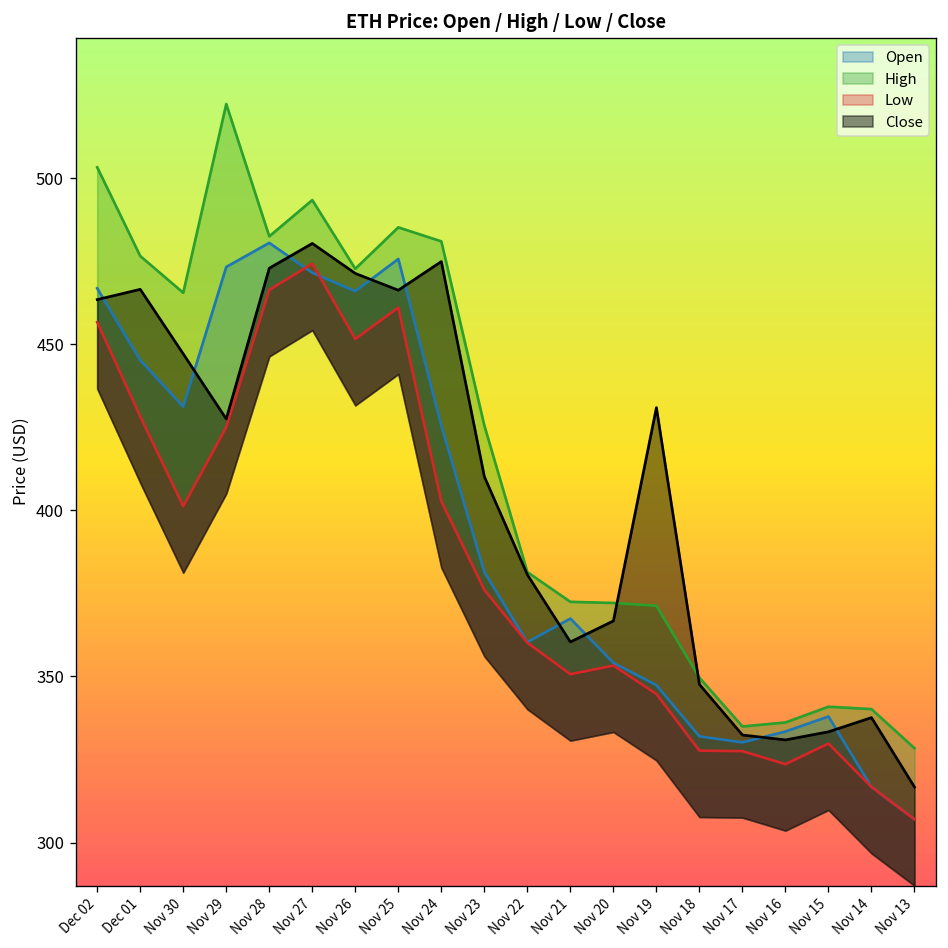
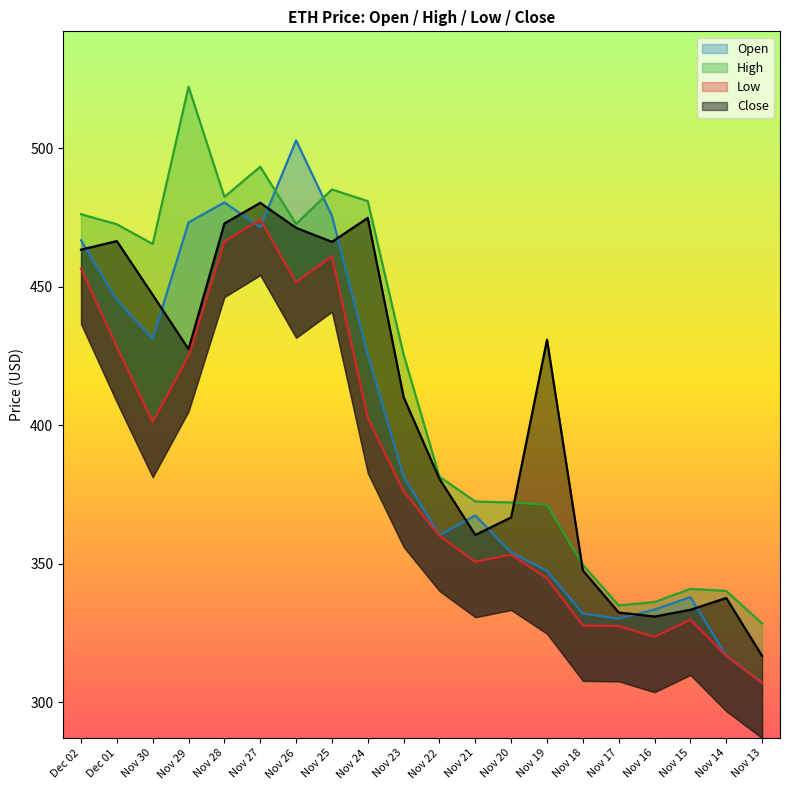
  {
    "Open": {
      "Dec 02": 467,
      "Dec 01": 445,
      "Nov 30": 431,
      "Nov 29": 473,
      "Nov 28": 481,
      "Nov 27": 472,
-     "Nov 26": 466,
+     "Nov 26": 503,
      "Nov 25": 476,
      "Nov 24": 426,
      "Nov 23": 381,
      "Nov 21": 367,
      "Nov 19": 347,
      "Nov 18": 332,
      "Nov 17": 330,
      "Nov 16": 333,
      "Nov 15": 338
    },
    "High": {
-     "Dec 02": 503,
-     "Dec 01": 477,
+     "Dec 02": 476,
+     "Dec 01": 473,
      "Nov 30": 466,
      "Nov 29": 522,
      "Nov 28": 482,
      "Nov 27": 493,
      "Nov 26": 473,
      "Nov 25": 485,
      "Nov 24": 481,
      "Nov 23": 426,
      "Nov 21": 372,
      "Nov 20": 372,
      "Nov 19": 371,
      "Nov 18": 350,
      "Nov 17": 335,
      "Nov 16": 336,
      "Nov 15": 341,
      "Nov 14": 340,
      "Nov 13": 328
    },
    "Low": {
      "Dec 02": 457,
      "Dec 01": 428,
      "Nov 30": 401,
      "Nov 29": 425,
      "Nov 28": 466,
      "Nov 27": 474,
      "Nov 26": 452,
      "Nov 25": 461,
      "Nov 24": 403,
      "Nov 23": 376,
      "Nov 21": 351,
      "Nov 19": 345,
      "Nov 18": 328,
      "Nov 17": 328,
      "Nov 16": 324,
      "Nov 15": 330
    },
    "Close": {
      "Dec 02": 463,
      "Dec 01": 467,
      "Nov 30": 447,
      "Nov 29": 428,
      "Nov 28": 473,
      "Nov 27": 480,
      "Nov 26": 471,
      "Nov 25": 466,
      "Nov 24": 475,
      "Nov 23": 410,
      "Nov 21": 360,
      "Nov 20": 367,
      "Nov 19": 431,
      "Nov 18": 348,
      "Nov 17": 332,
      "Nov 16": 331,
      "Nov 15": 333,
      "Nov 14": 338,
      "Nov 13": 317
    }
  }
